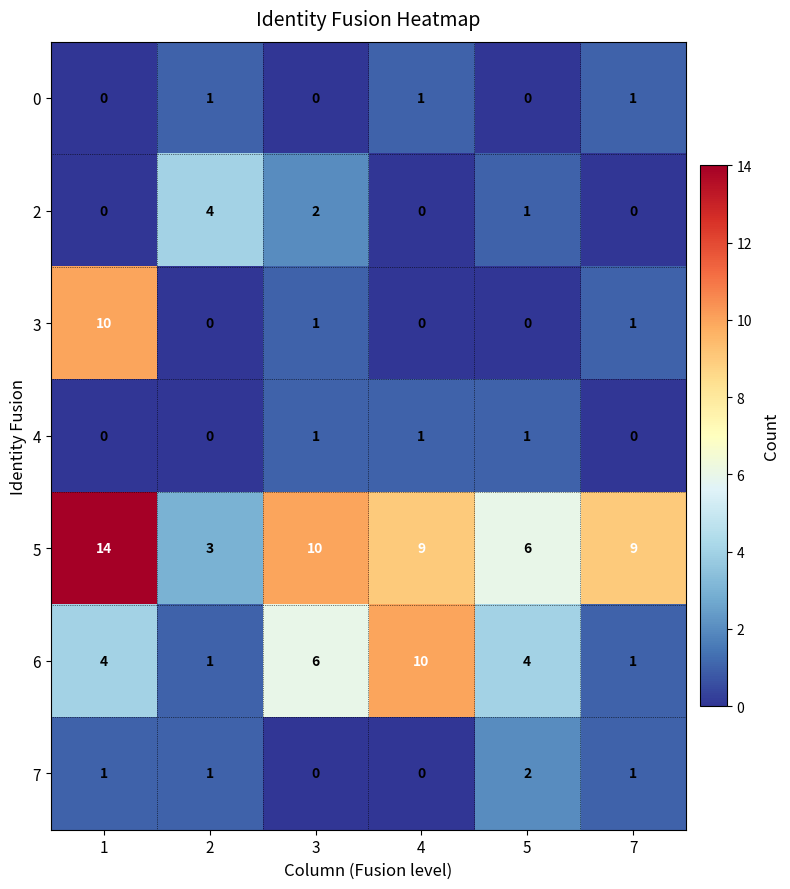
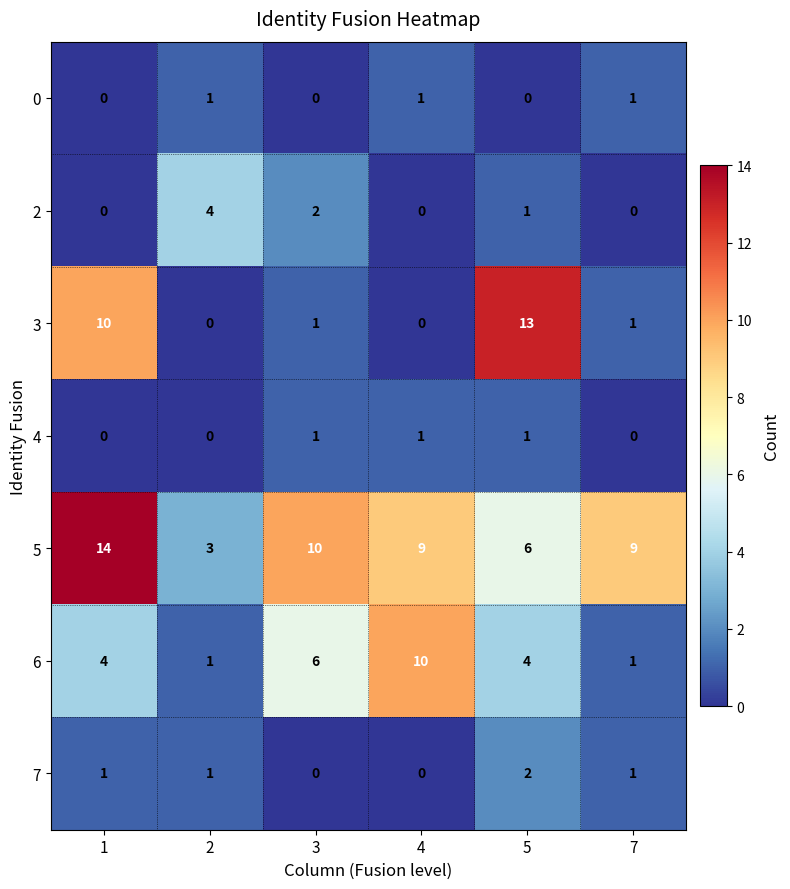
  {
    "0": {
      "1": 0,
      "2": 1,
      "3": 0,
      "4": 1,
      "5": 0,
      "7": 1
    },
    "2": {
      "1": 0,
      "2": 4,
      "3": 2,
      "4": 0,
      "5": 1,
      "7": 0
    },
    "3": {
      "1": 10,
      "2": 0,
      "3": 1,
      "4": 0,
-     "5": 0,
+     "5": 13,
      "7": 1
    },
    "4": {
      "1": 0,
      "2": 0,
      "3": 1,
      "4": 1,
      "5": 1,
      "7": 0
    },
    "5": {
      "1": 14,
      "2": 3,
      "3": 10,
      "4": 9,
      "5": 6,
      "7": 9
    },
    "6": {
      "1": 4,
      "2": 1,
      "3": 6,
      "4": 10,
      "5": 4,
      "7": 1
    },
    "7": {
      "1": 1,
      "2": 1,
      "3": 0,
      "4": 0,
      "5": 2,
      "7": 1
    }
  }
